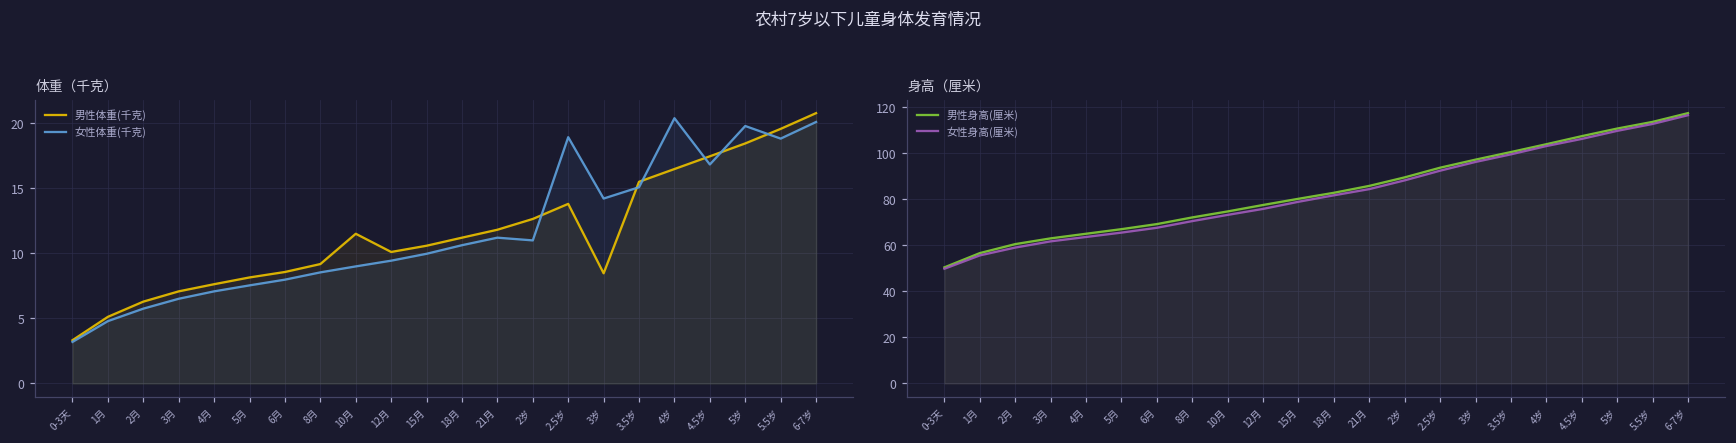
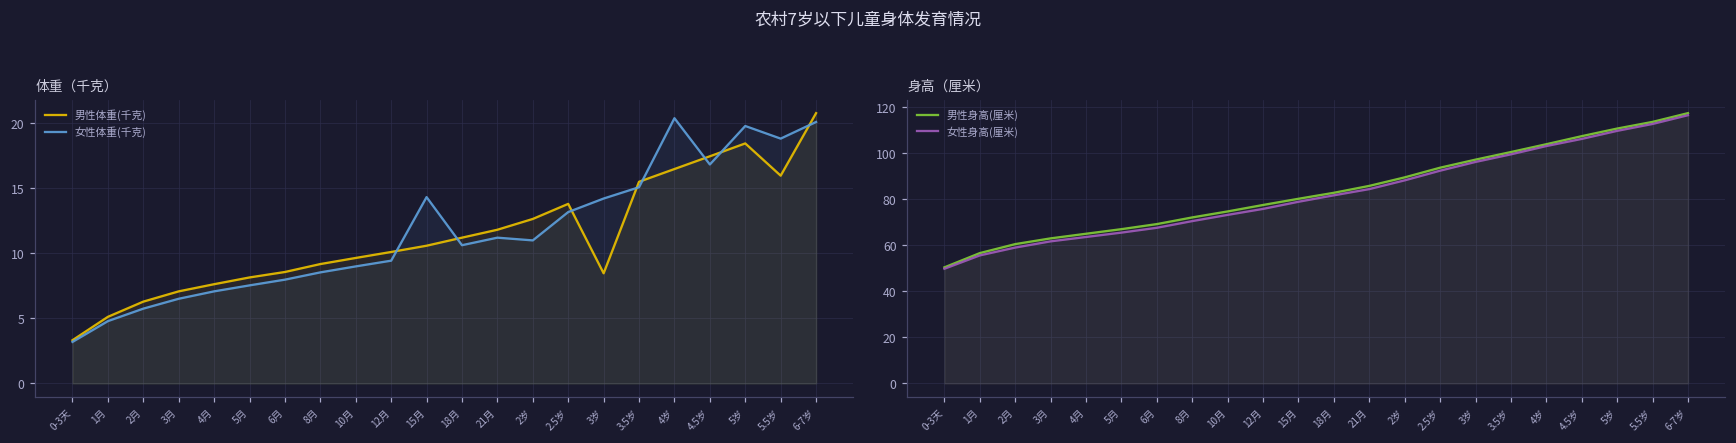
  {
    "体重（千克）": {
      "男性体重(千克)": {
        "1月": 5.1,
        "2月": 6.3,
        "3月": 7.1,
        "4月": 7.6,
        "5月": 8.2,
        "6月": 8.6,
        "8月": 9.2,
-       "10月": 11.5,
+       "10月": 9.7,
        "12月": 10.1,
        "15月": 10.6,
        "18月": 11.2,
        "21月": 11.8,
        "2岁": 12.7,
        "2.5岁": 13.8,
        "3岁": 8.5,
        "3.5岁": 15.5,
        "4岁": 16.5,
        "4.5岁": 17.5,
        "5岁": 18.5,
-       "5.5岁": 19.6,
+       "5.5岁": 16.0,
        "6-7岁": 20.8
      },
      "女性体重(千克)": {
        "1月": 4.8,
        "2月": 5.8,
        "3月": 6.5,
        "4月": 7.1,
        "5月": 7.5,
        "6月": 8.0,
        "8月": 8.5,
        "10月": 9.0,
        "12月": 9.4,
-       "15月": 10.0,
+       "15月": 14.3,
        "18月": 10.6,
        "21月": 11.2,
        "2岁": 11.0,
-       "2.5岁": 18.9,
+       "2.5岁": 13.2,
        "3岁": 14.2,
        "3.5岁": 15.1,
        "4岁": 20.4,
        "4.5岁": 16.8,
        "5岁": 19.8,
        "5.5岁": 18.8,
        "6-7岁": 20.1
      }
    },
    "身高（厘米）": {
      "男性身高(厘米)": {
        "2月": 61,
        "3月": 63,
        "4月": 65,
        "5月": 67,
        "6月": 69,
        "8月": 72,
        "10月": 75,
        "12月": 78,
        "15月": 80,
        "21月": 86,
        "2岁": 90,
        "2.5岁": 94
      },
      "女性身高(厘米)": {
        "2月": 59,
        "3月": 62,
        "4月": 64,
        "5月": 66,
        "6月": 68,
        "8月": 71,
        "10月": 73,
        "12月": 76,
        "15月": 79,
        "21月": 84,
        "2岁": 88,
        "2.5岁": 92
      }
    }
  }
